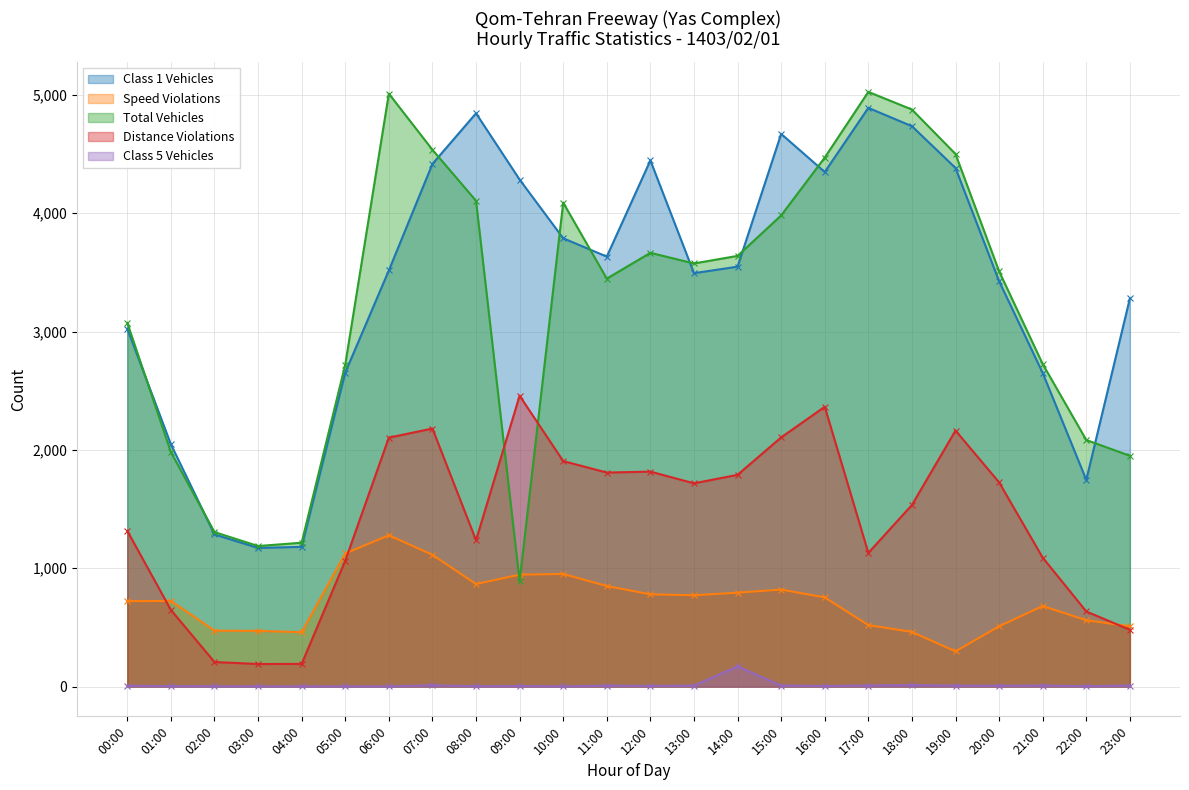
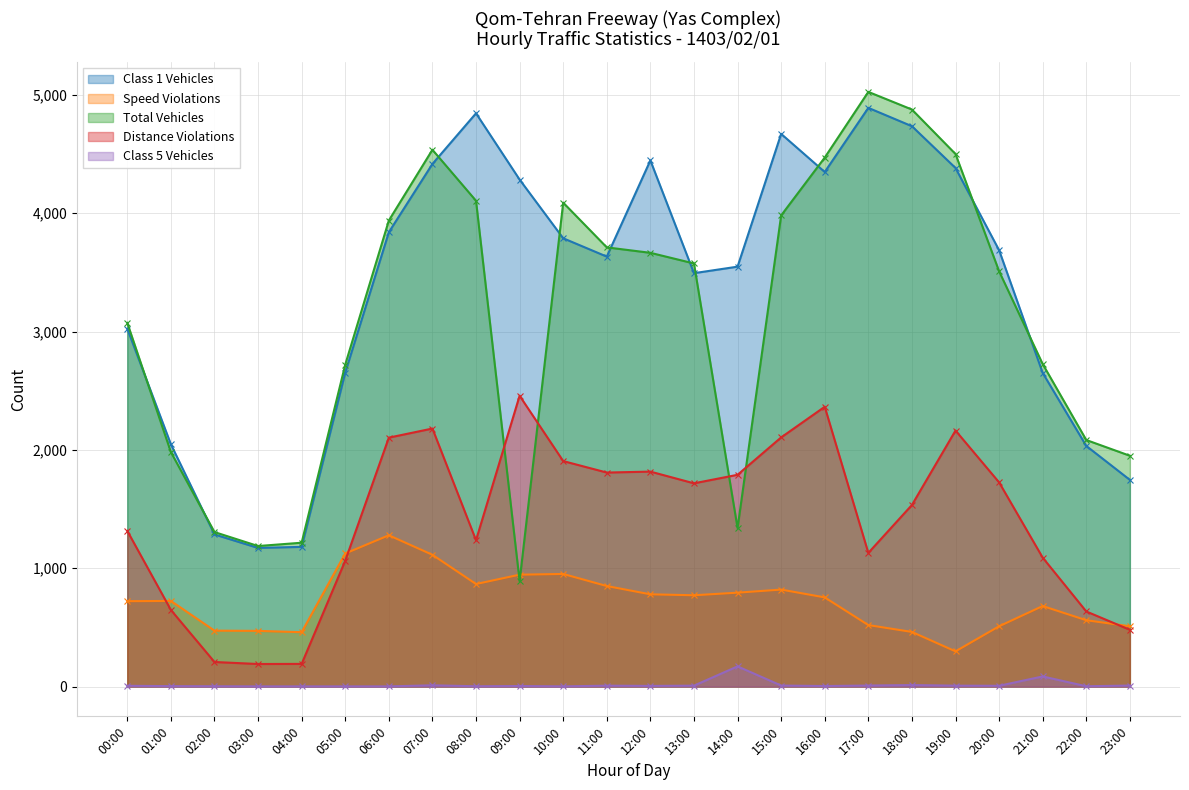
  {
    "Class 1 Vehicles": {
      "00:00": "3,030",
      "01:00": "2,050",
      "04:00": "1,180",
      "05:00": "2,650",
-     "06:00": "3,520",
+     "06:00": "3,840",
      "07:00": "4,420",
      "08:00": "4,850",
      "09:00": "4,290",
      "10:00": "3,790",
      "11:00": "3,630",
      "12:00": "4,450",
      "13:00": "3,490",
      "14:00": "3,550",
      "15:00": "4,670",
      "16:00": "4,350",
      "17:00": "4,890",
      "18:00": "4,740",
      "19:00": "4,380",
-     "20:00": "3,430",
+     "20:00": "3,690",
      "21:00": "2,650",
-     "22:00": "1,750",
-     "23:00": "3,280"
+     "22:00": "2,030",
+     "23:00": "1,750"
    },
    "Total Vehicles": {
      "00:00": "3,070",
      "01:00": "1,980",
      "04:00": "1,220",
      "05:00": "2,720",
-     "06:00": "5,010",
+     "06:00": "3,940",
      "07:00": "4,540",
      "08:00": "4,110",
      "09:00": "890",
      "10:00": "4,090",
-     "11:00": "3,450",
+     "11:00": "3,710",
      "12:00": "3,670",
      "13:00": "3,580",
-     "14:00": "3,640",
+     "14:00": "1,340",
      "15:00": "3,980",
      "16:00": "4,470",
      "17:00": "5,030",
      "18:00": "4,880",
      "19:00": "4,500",
      "20:00": "3,510",
      "21:00": "2,730",
      "22:00": "2,080",
      "23:00": "1,950"
    },
    "Class 5 Vehicles": {
      "00:00": "10",
      "01:00": "0",
      "02:00": "0",
      "03:00": "0",
      "04:00": "0",
      "05:00": "0",
      "06:00": "0",
      "07:00": "10",
      "08:00": "0",
      "09:00": "10",
      "10:00": "0",
      "11:00": "10",
      "12:00": "10",
      "13:00": "10",
      "14:00": "170",
      "15:00": "10",
      "16:00": "10",
      "17:00": "10",
      "18:00": "10",
      "19:00": "10",
      "20:00": "10",
-     "21:00": "10",
+     "21:00": "90",
      "22:00": "0",
      "23:00": "10"
    }
  }
